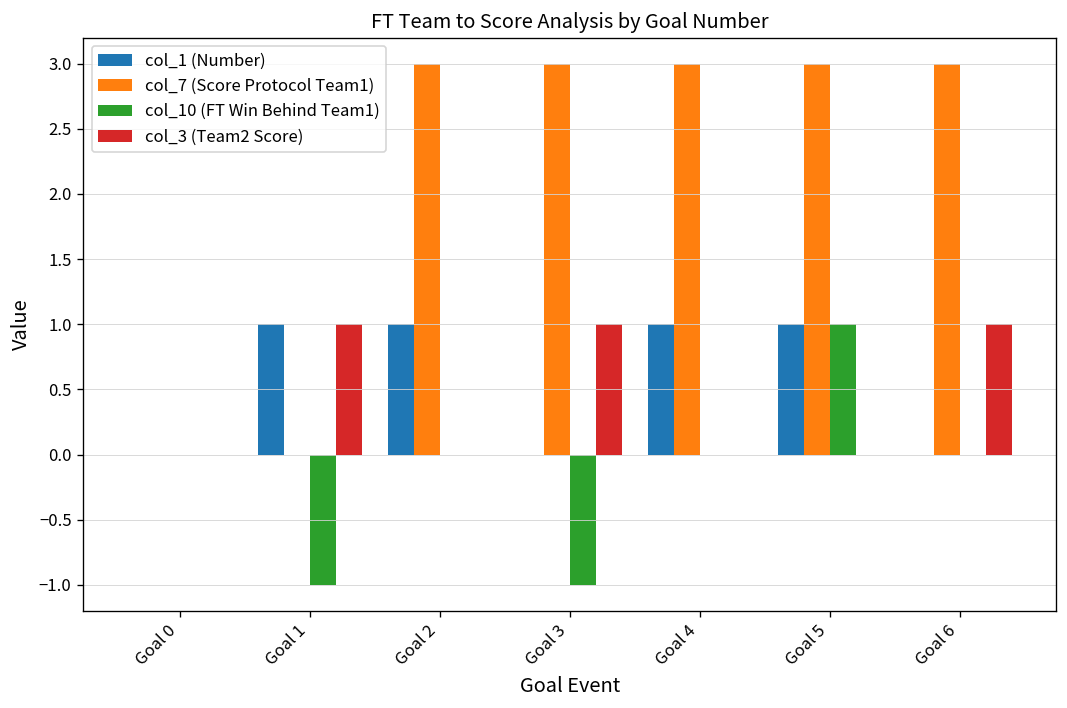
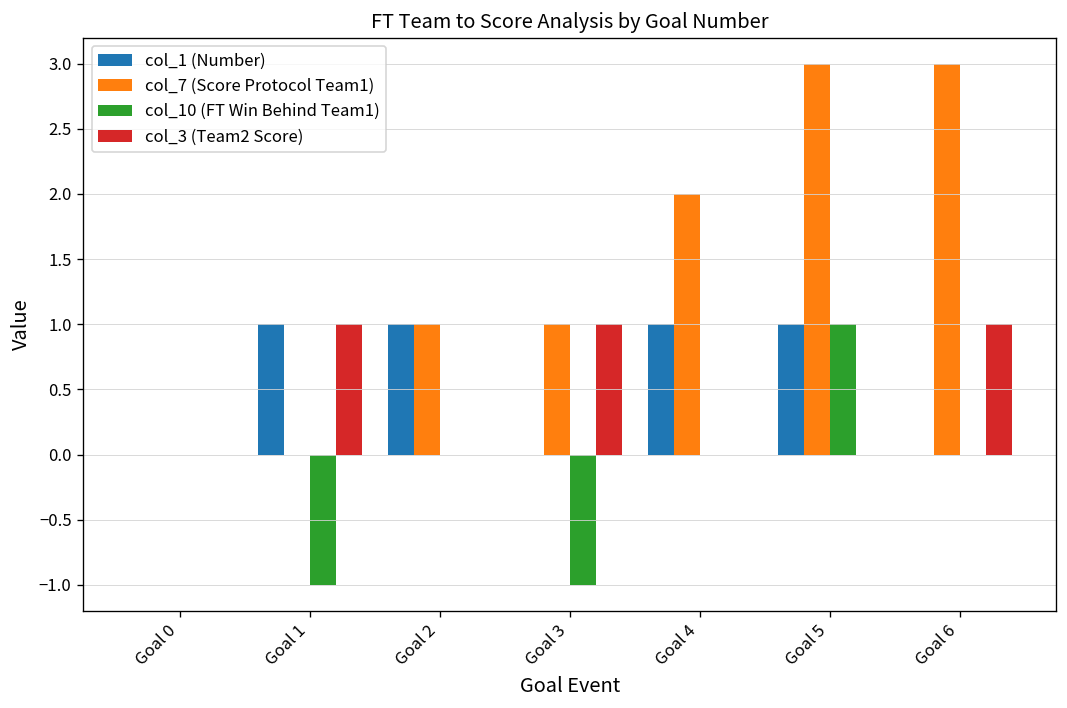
  {
    "col_1 (Number)": {
      "Goal 0": 0,
      "Goal 1": 1,
      "Goal 2": 1,
      "Goal 3": 0,
      "Goal 4": 1,
      "Goal 5": 1,
      "Goal 6": 0
    },
    "col_7 (Score Protocol Team1)": {
      "Goal 0": 0,
      "Goal 1": 0,
-     "Goal 2": 3,
-     "Goal 3": 3,
-     "Goal 4": 3,
+     "Goal 2": 1,
+     "Goal 3": 1,
+     "Goal 4": 2,
      "Goal 5": 3,
      "Goal 6": 3
    },
    "col_10 (FT Win Behind Team1)": {
      "Goal 0": 0,
      "Goal 1": -1,
      "Goal 2": 0,
      "Goal 3": -1,
      "Goal 4": 0,
      "Goal 5": 1,
      "Goal 6": 0
    },
    "col_3 (Team2 Score)": {
      "Goal 0": 0,
      "Goal 1": 1,
      "Goal 2": 0,
      "Goal 3": 1,
      "Goal 4": 0,
      "Goal 5": 0,
      "Goal 6": 1
    }
  }
